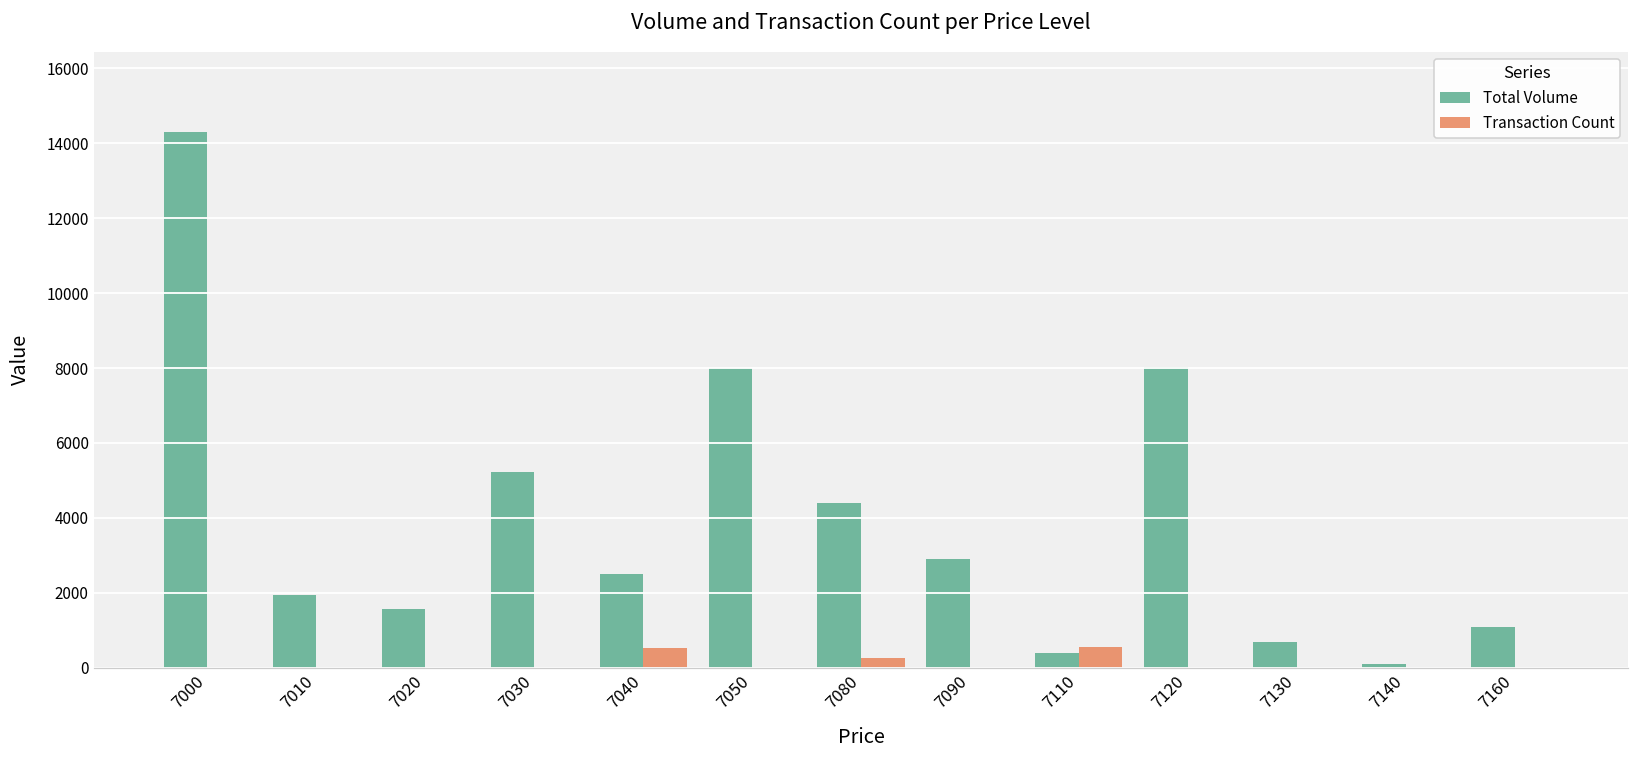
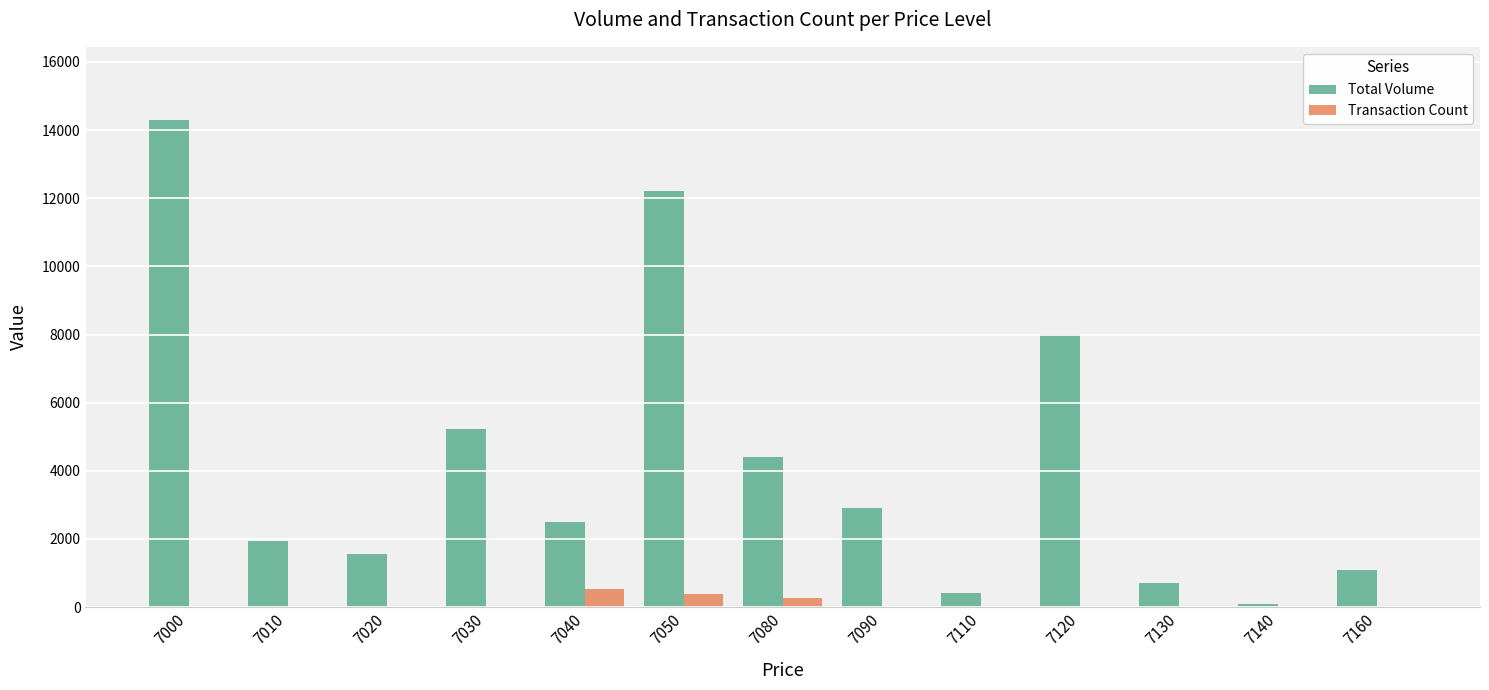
  {
    "Total Volume": {
      "7000": 14300,
      "7010": 1900,
      "7020": 1600,
      "7030": 5200,
      "7040": 2500,
-     "7050": 8000,
+     "7050": 12200,
      "7080": 4400,
      "7090": 2900,
      "7110": 400,
      "7120": 8000,
      "7130": 700,
      "7140": 100,
      "7160": 1100
    },
    "Transaction Count": {
      "7040": 500,
-     "7050": 0,
+     "7050": 400,
      "7080": 300,
-     "7110": 600
+     "7110": 0
    }
  }
